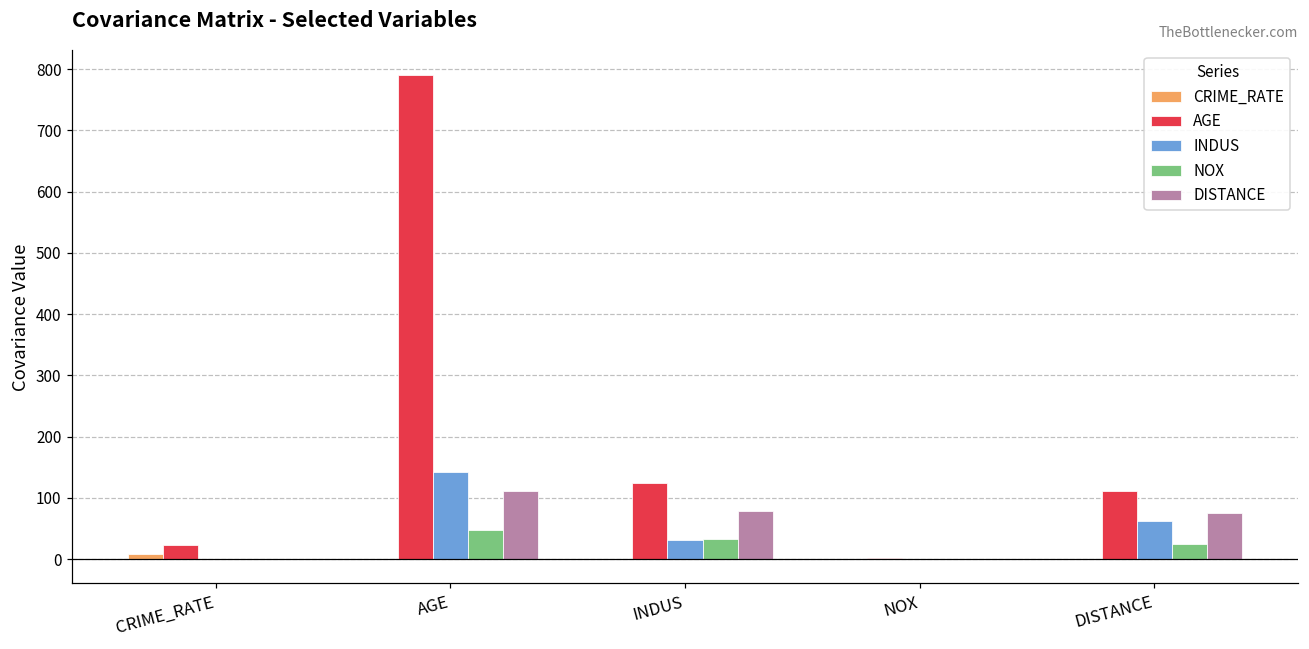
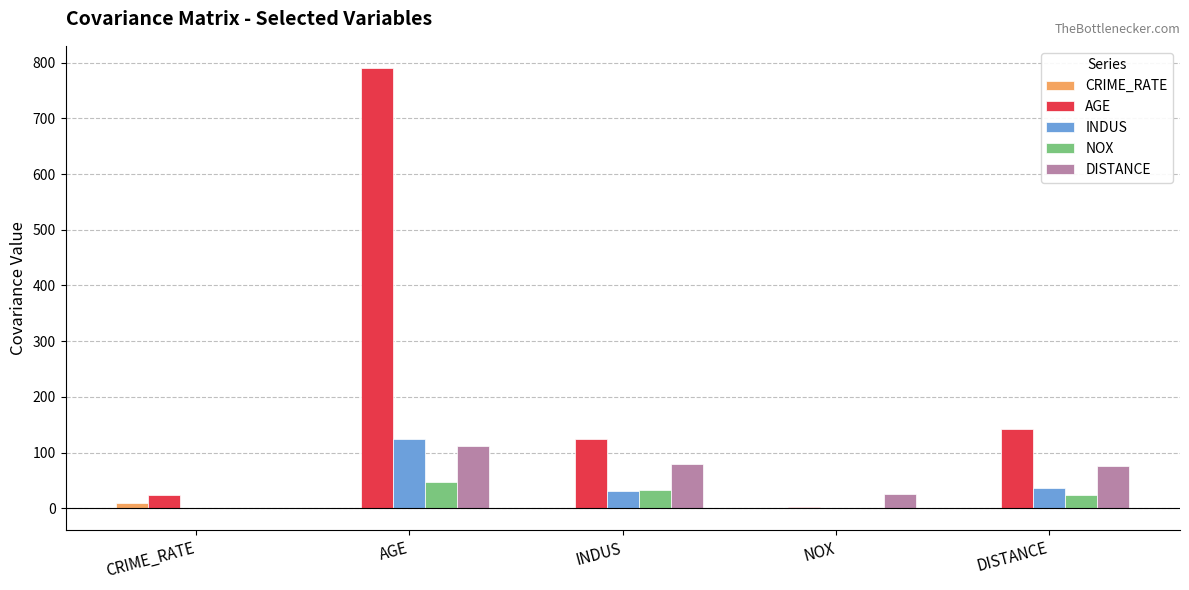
  {
    "CRIME_RATE": {
      "CRIME_RATE": 10
    },
    "AGE": {
      "CRIME_RATE": 20,
      "AGE": 790,
      "INDUS": 120,
-     "DISTANCE": 110
+     "DISTANCE": 140
    },
    "INDUS": {
-     "AGE": 140,
+     "AGE": 120,
      "INDUS": 30,
-     "DISTANCE": 60
+     "DISTANCE": 40
    },
    "NOX": {
      "AGE": 50,
      "INDUS": 30,
      "DISTANCE": 20
    },
    "DISTANCE": {
      "AGE": 110,
      "INDUS": 80,
-     "NOX": 0,
+     "NOX": 30,
      "DISTANCE": 80
    }
  }
